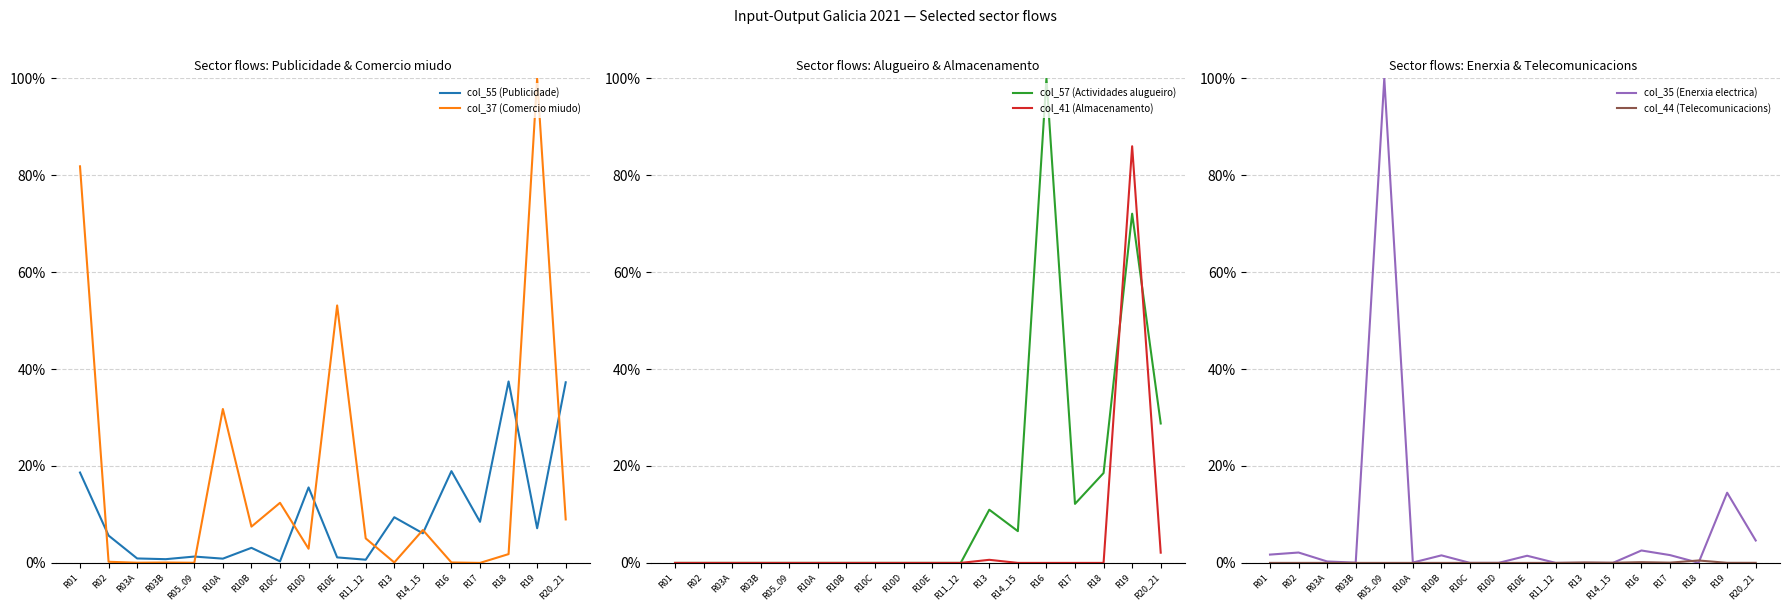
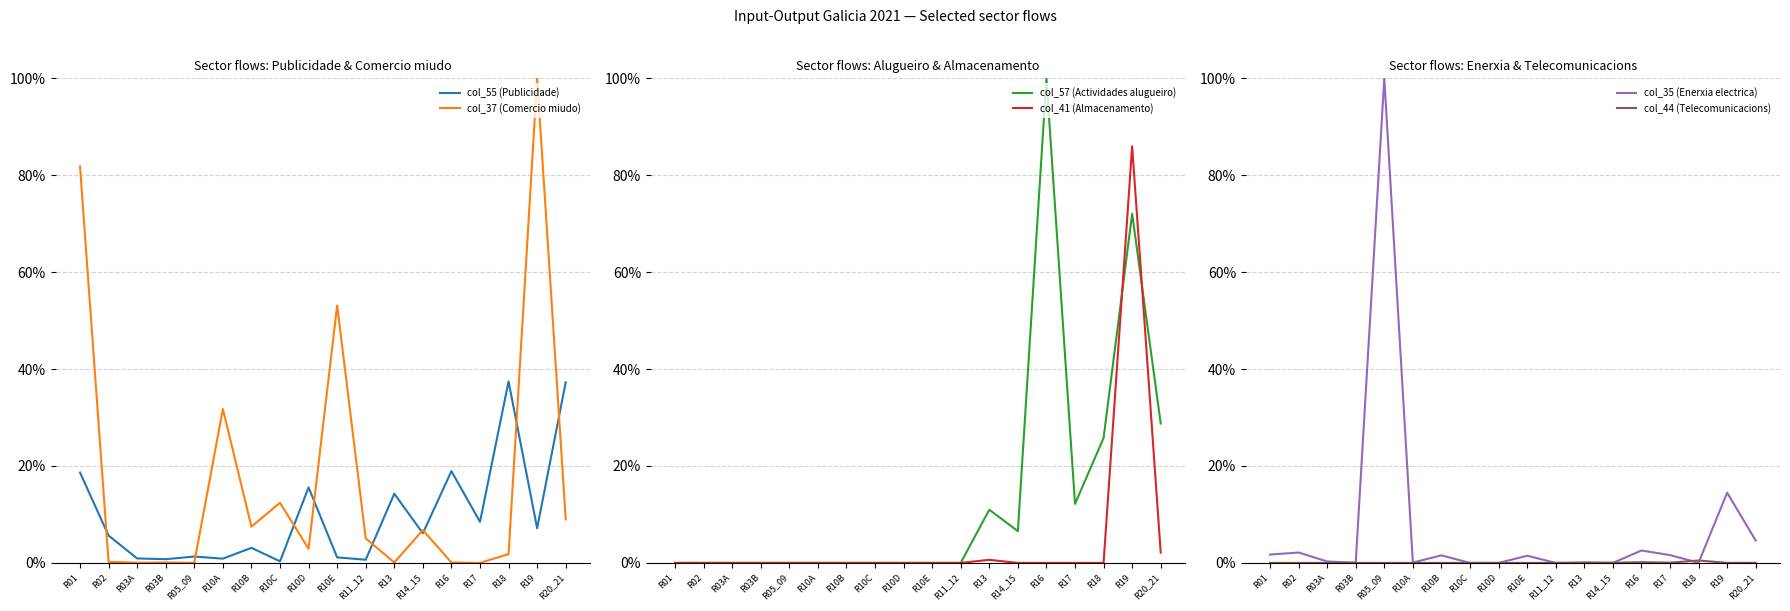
  {
    "Sector flows: Publicidade & Comercio miudo": {
      "col_55 (Publicidade)": {
        "R01": "19%",
        "R02": "6%",
        "R03A": "1%",
        "R03B": "1%",
        "R05_09": "1%",
        "R10A": "1%",
        "R10B": "3%",
        "R10C": "0%",
        "R10D": "16%",
        "R10E": "1%",
        "R11_12": "1%",
-       "R13": "9%",
+       "R13": "14%",
        "R14_15": "6%",
        "R16": "19%",
        "R17": "8%",
        "R18": "37%",
        "R19": "7%",
        "R20_21": "37%"
      },
      "col_37 (Comercio miudo)": {
        "R01": "82%",
        "R02": "0%",
        "R03A": "0%",
        "R03B": "0%",
        "R05_09": "0%",
        "R10A": "32%",
        "R10B": "7%",
        "R10C": "12%",
        "R10D": "3%",
        "R10E": "53%",
        "R11_12": "5%",
        "R13": "0%",
        "R14_15": "7%",
        "R16": "0%",
        "R17": "0%",
        "R18": "2%",
        "R19": "100%",
        "R20_21": "9%"
      }
    },
    "Sector flows: Alugueiro & Almacenamento": {
      "col_57 (Actividades alugueiro)": {
        "R13": "11%",
        "R14_15": "7%",
        "R16": "100%",
        "R17": "12%",
-       "R18": "19%",
+       "R18": "26%",
        "R19": "72%",
        "R20_21": "29%"
      },
      "col_41 (Almacenamento)": {
        "R13": "1%",
        "R14_15": "0%",
        "R16": "0%",
        "R17": "0%",
        "R18": "0%",
        "R19": "86%",
        "R20_21": "2%"
      }
    },
    "Sector flows: Enerxia & Telecomunicacions": {
      "col_35 (Enerxia electrica)": {
        "R01": "2%",
        "R02": "2%",
        "R05_09": "100%",
        "R10B": "2%",
        "R10E": "1%",
        "R16": "3%",
        "R17": "2%",
        "R19": "14%",
        "R20_21": "5%"
      },
      "col_44 (Telecomunicacions)": {
        "R01": "0%",
        "R02": "0%",
        "R05_09": "0%",
        "R10B": "0%",
        "R10E": "0%",
        "R16": "0%",
        "R17": "0%",
        "R19": "0%",
        "R20_21": "0%"
      }
    }
  }
